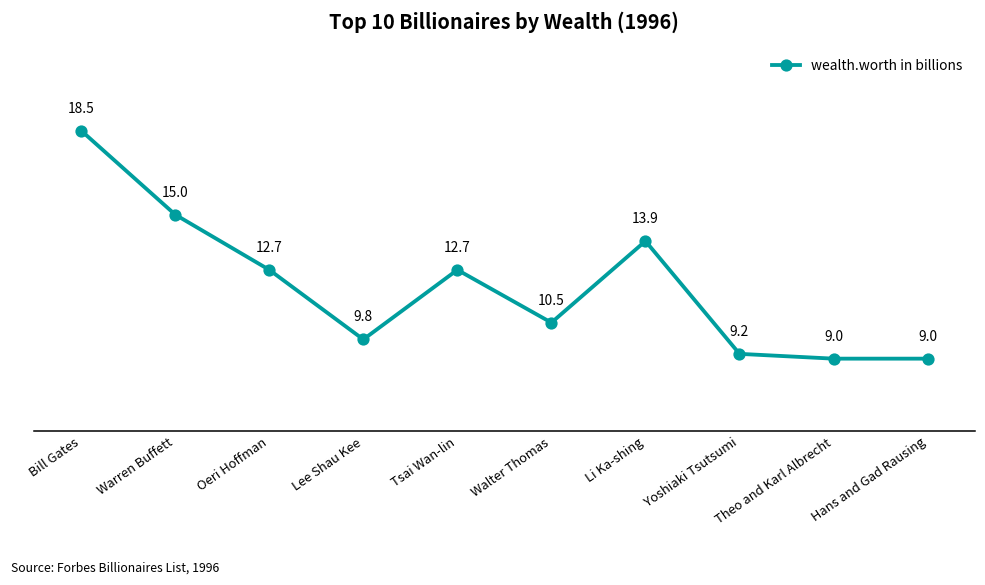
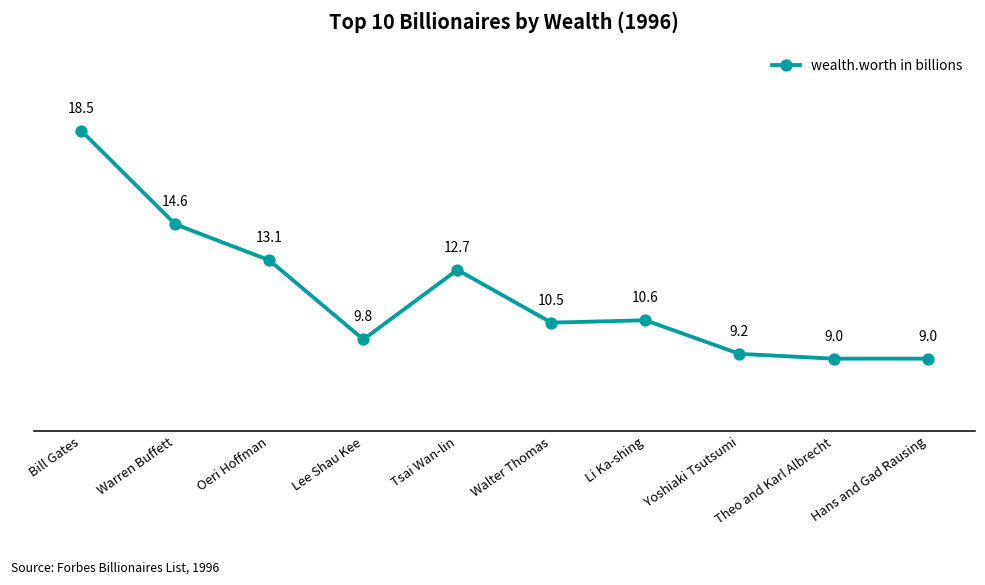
  {
    "Bill Gates": 18.5,
-   "Warren Buffett": 15.0,
-   "Oeri Hoffman": 12.7,
+   "Warren Buffett": 14.6,
+   "Oeri Hoffman": 13.1,
    "Lee Shau Kee": 9.8,
    "Tsai Wan-lin": 12.7,
    "Walter Thomas": 10.5,
-   "Li Ka-shing": 13.9,
+   "Li Ka-shing": 10.6,
    "Yoshiaki Tsutsumi": 9.2,
    "Theo and Karl Albrecht": 9.0,
    "Hans and Gad Rausing": 9.0
  }
